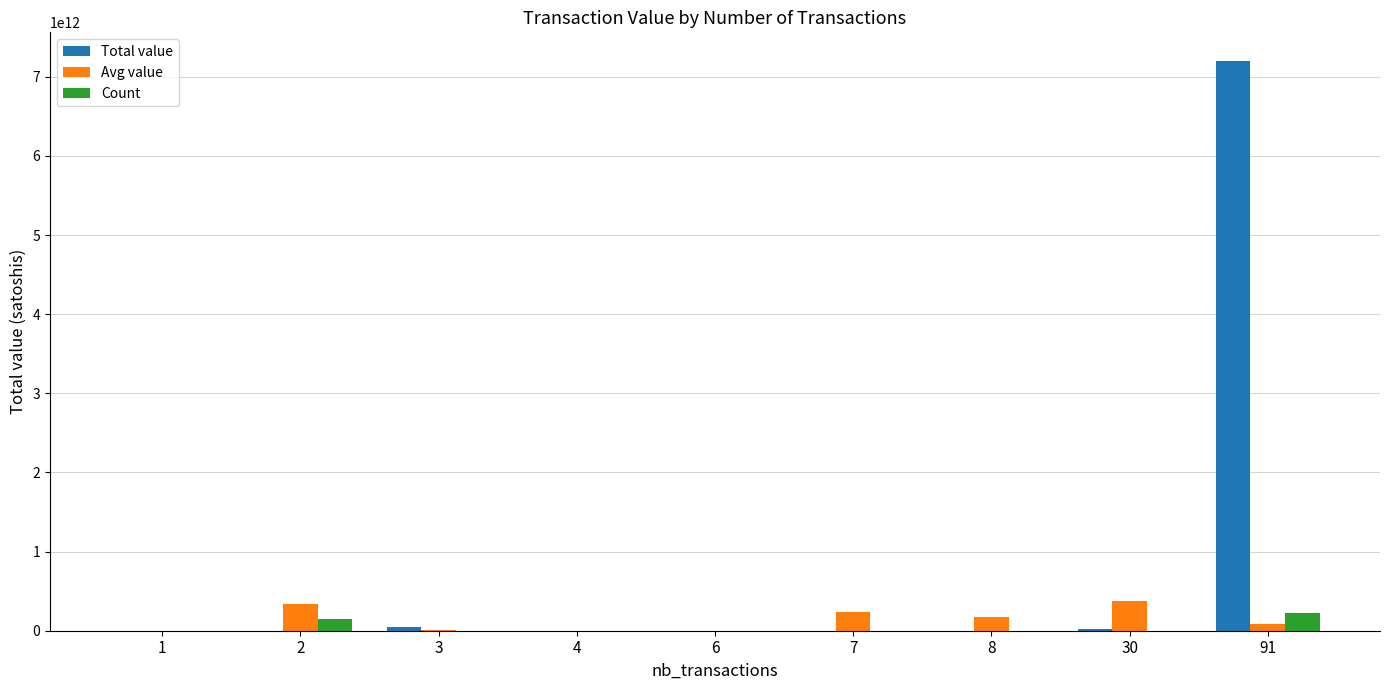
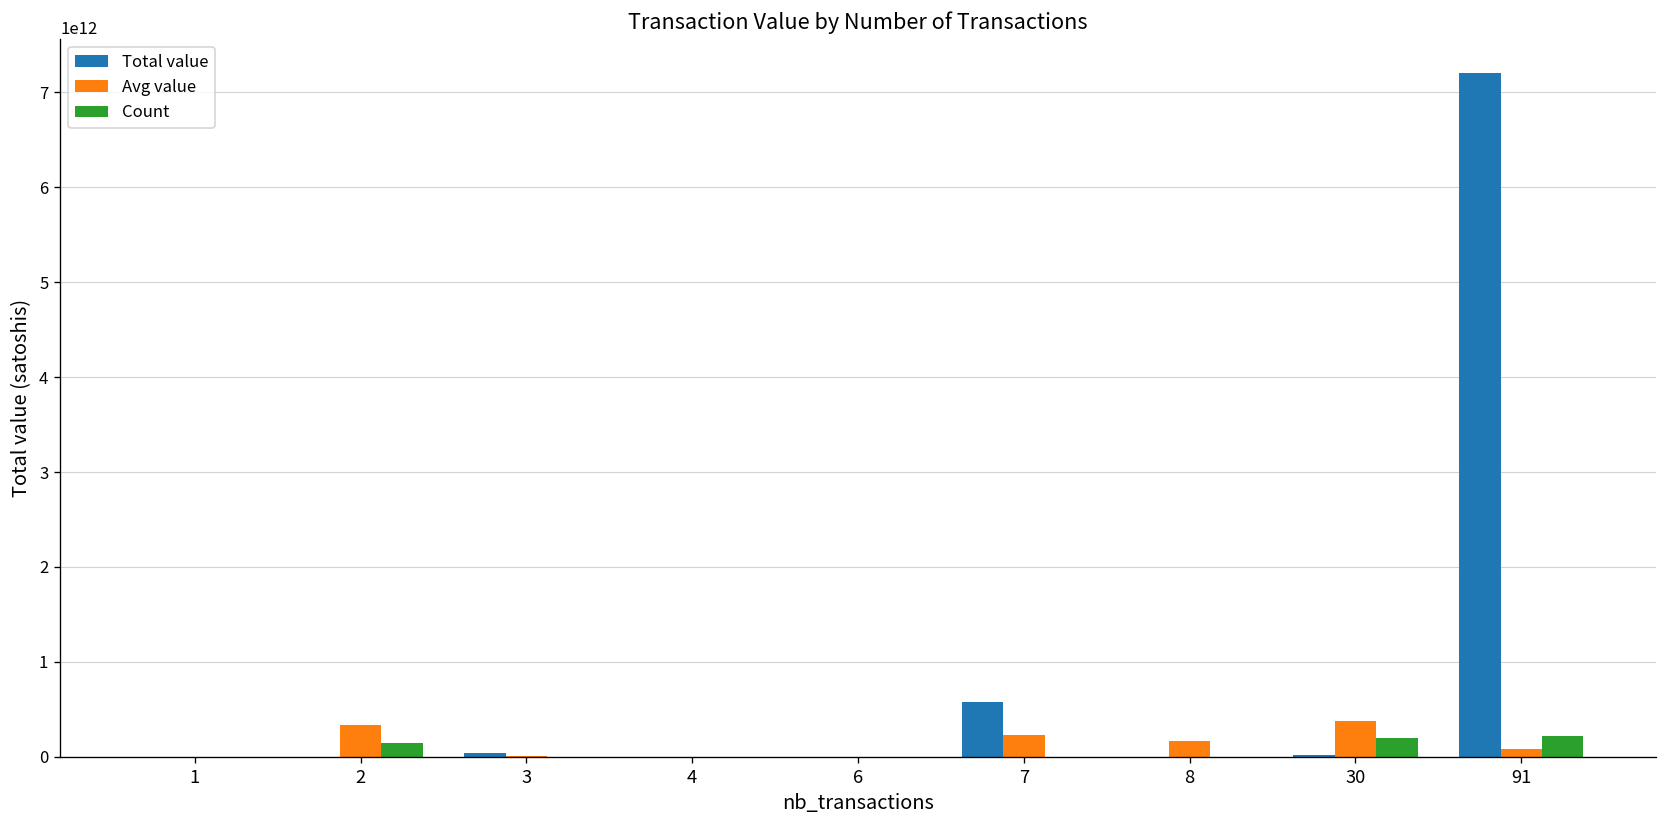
  {
    "Total value": {
      "3": 0,
-     "7": 0,
+     "7": 600000000000,
      "91": 7200000000000
    },
    "Avg value": {
      "2": 300000000000,
      "7": 200000000000,
      "8": 200000000000,
      "30": 400000000000,
      "91": 100000000000
    },
    "Count": {
      "2": 100000000000,
-     "30": 0,
+     "30": 200000000000,
      "91": 200000000000
    }
  }
